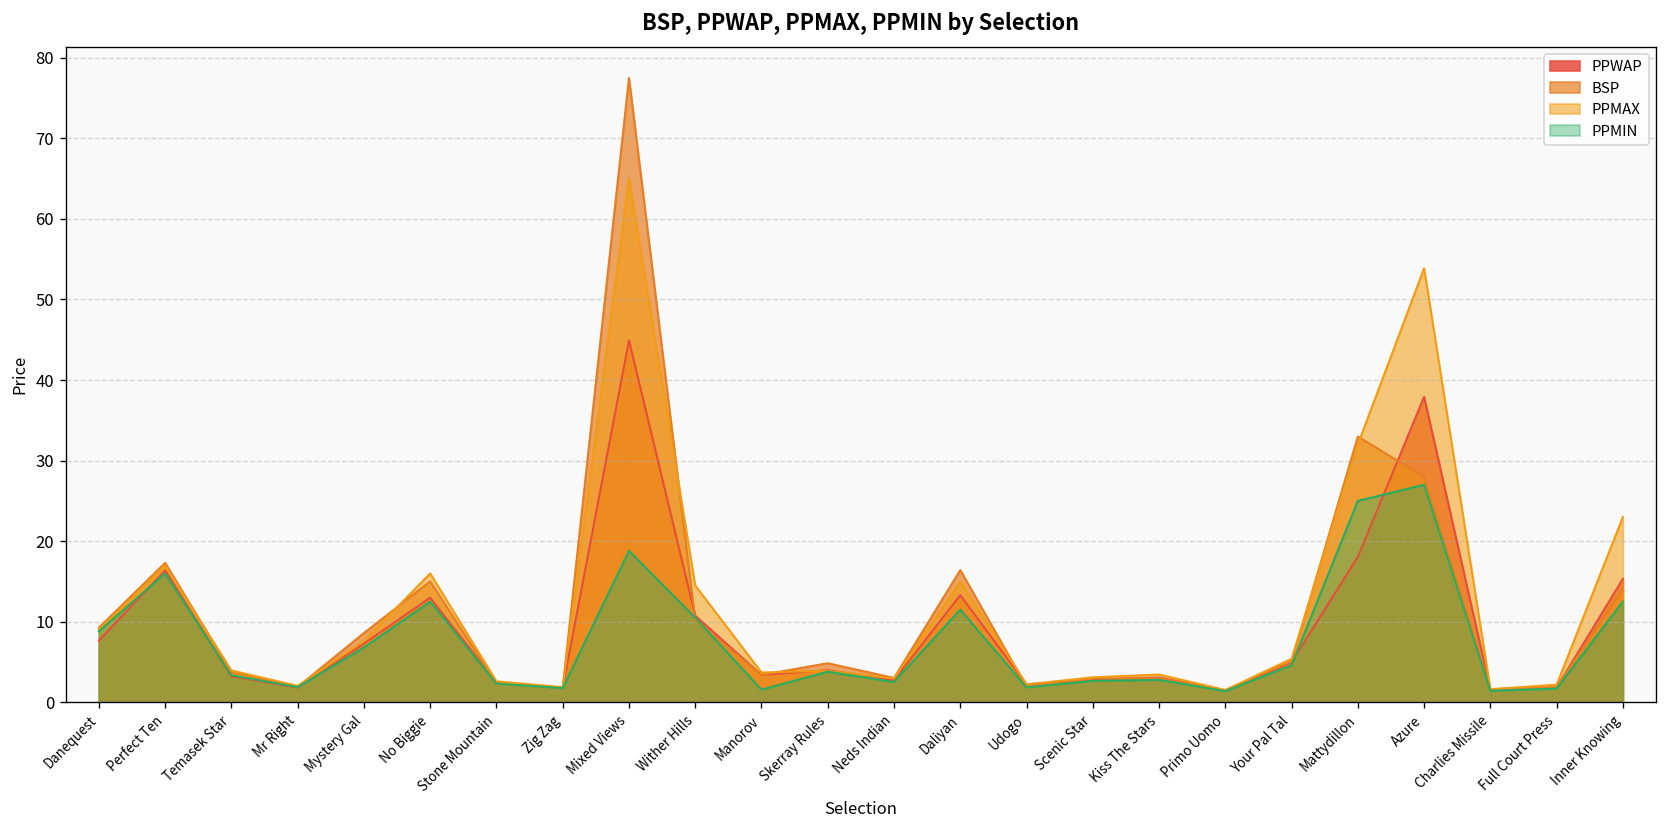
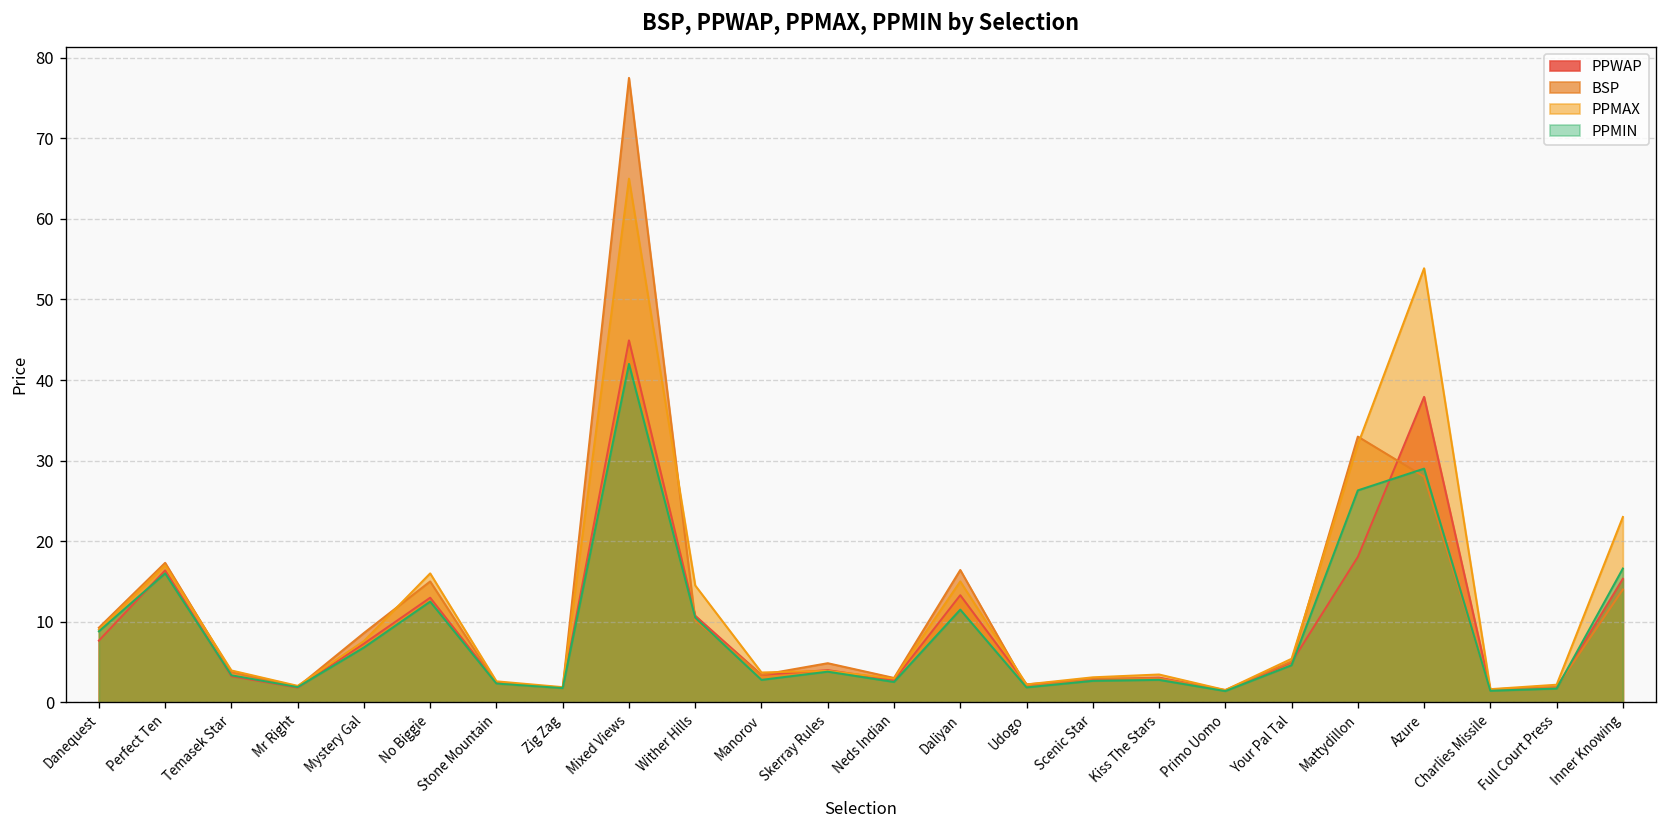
  {
    "PPMIN": {
      "Mystery Gal": 7,
      "No Biggie": 13,
-     "Mixed Views": 19,
-     "Manorov": 2,
+     "Mixed Views": 42,
+     "Manorov": 3,
      "Daliyan": 12,
-     "Mattydillon": 25,
-     "Azure": 27,
-     "Inner Knowing": 13
+     "Mattydillon": 26,
+     "Azure": 29,
+     "Inner Knowing": 17
    }
  }
